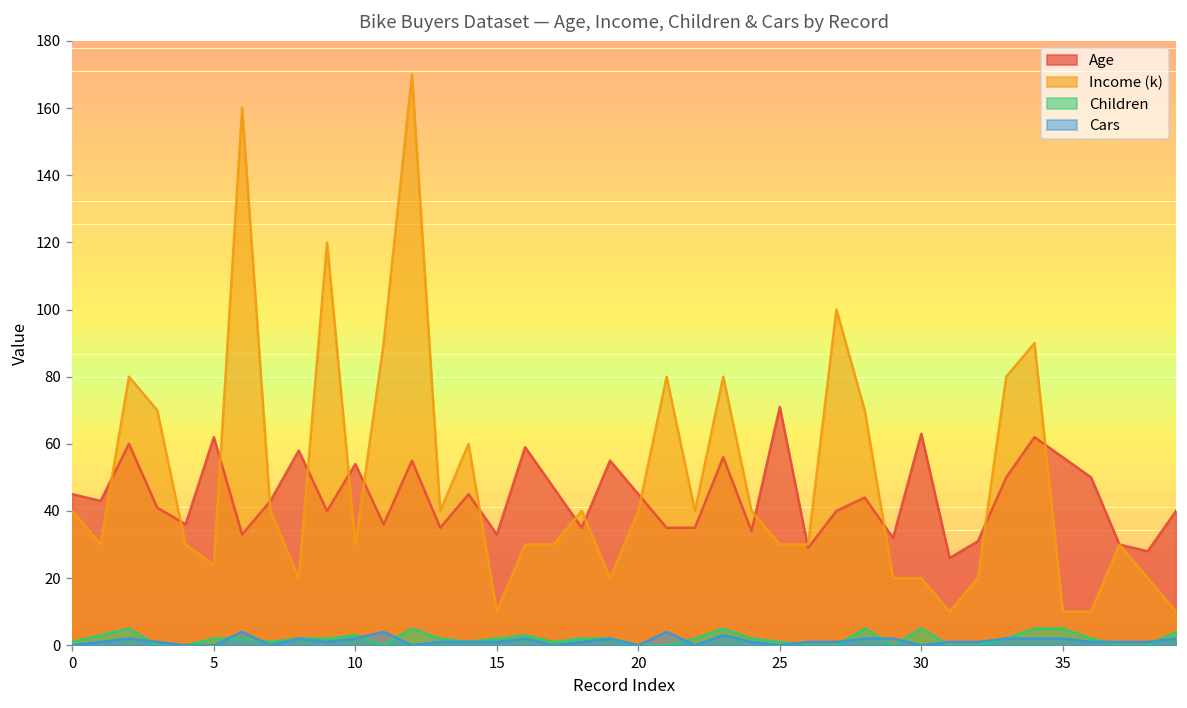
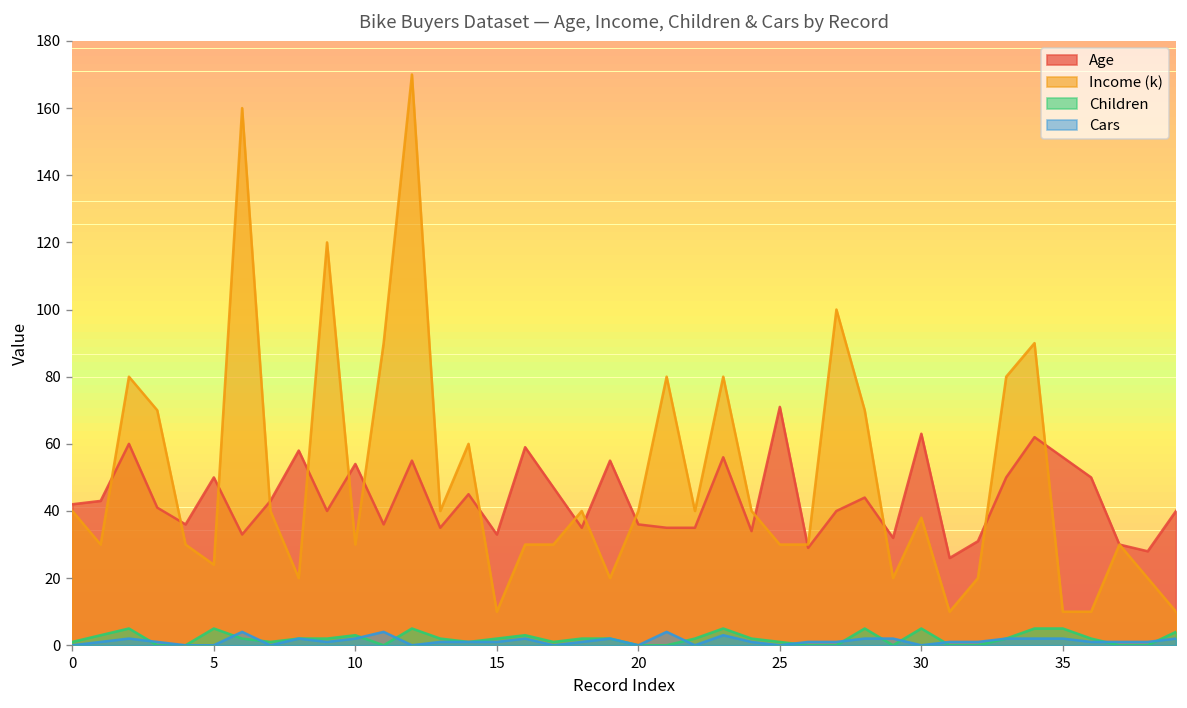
  {
    "Age": {
-     "0": 45,
-     "5": 62,
+     "0": 42,
+     "5": 50,
      "10": 54,
      "15": 33,
-     "20": 45,
+     "20": 36,
      "25": 71,
      "30": 63,
      "35": 56
    },
    "Income (k)": {
      "0": 40,
      "5": 24,
      "10": 30,
      "15": 10,
      "20": 40,
      "25": 30,
-     "30": 20,
+     "30": 38,
      "35": 10
    },
    "Children": {
      "0": 1,
-     "5": 2,
+     "5": 5,
      "10": 3,
      "15": 2,
      "25": 1,
      "30": 5,
      "35": 5
    },
    "Cars": {
      "0": 0,
      "5": 0,
      "10": 2,
      "15": 1,
      "25": 0,
      "30": 0,
      "35": 2
    }
  }
